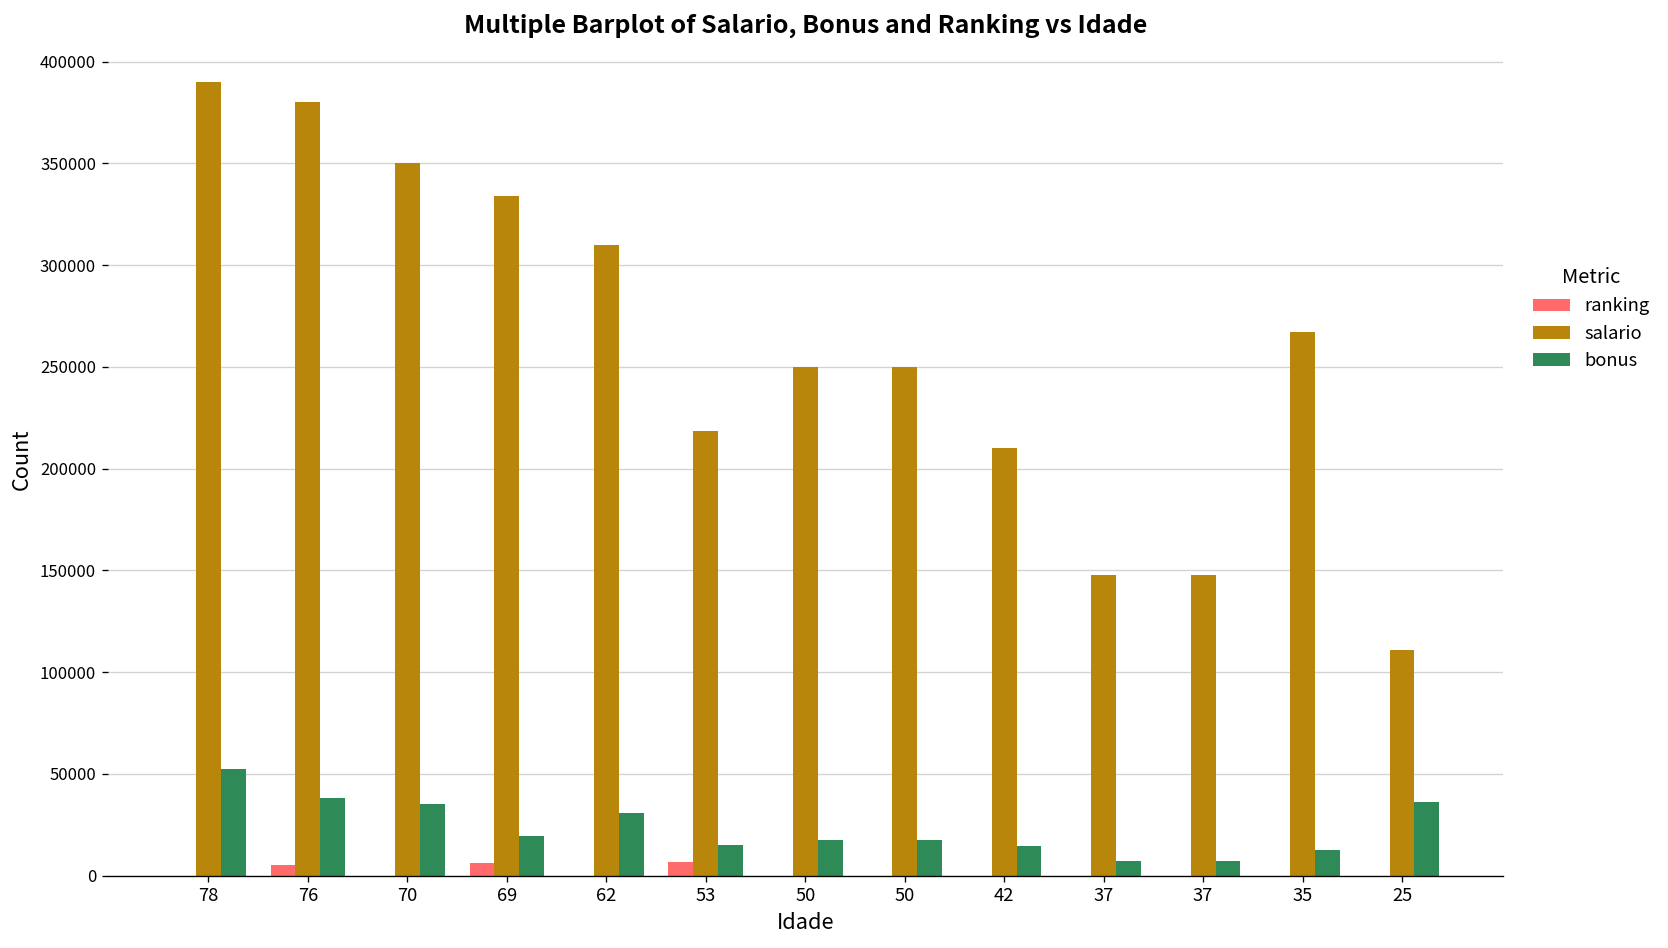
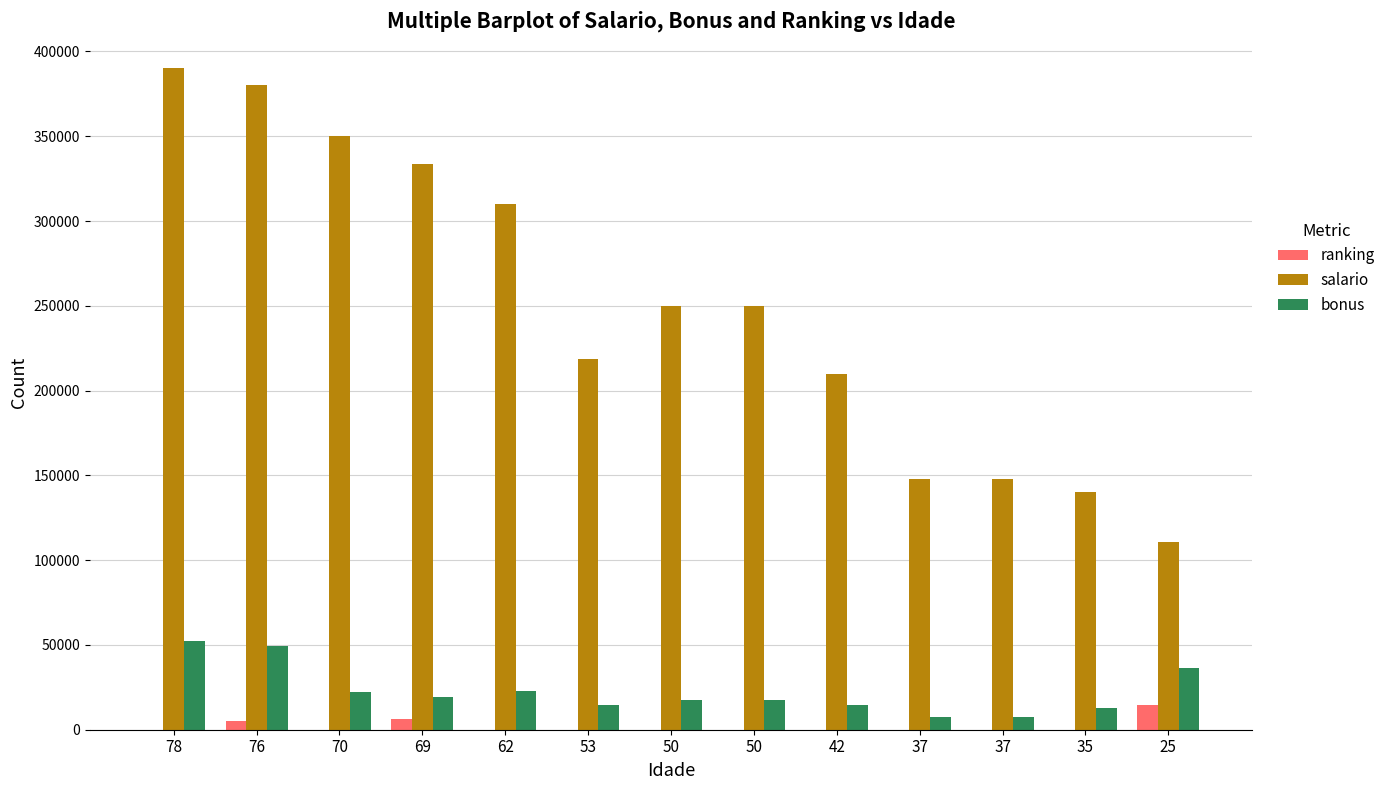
  {
    "ranking": {
      "76": 5000,
      "69": 6000,
-     "53": 7000,
-     "25": 0
+     "53": 0,
+     "25": 15000
    },
    "salario": {
      "78": 390000,
      "76": 380000,
      "70": 350000,
      "69": 334000,
      "62": 310000,
      "53": 219000,
      "42": 210000,
-     "35": 267000,
+     "35": 140000,
      "25": 111000
    },
    "bonus": {
      "78": 53000,
-     "76": 38000,
-     "70": 35000,
+     "76": 49000,
+     "70": 22000,
      "69": 19000,
-     "62": 31000,
+     "62": 23000,
      "53": 15000,
      "42": 15000,
      "35": 13000,
      "25": 36000
    }
  }
